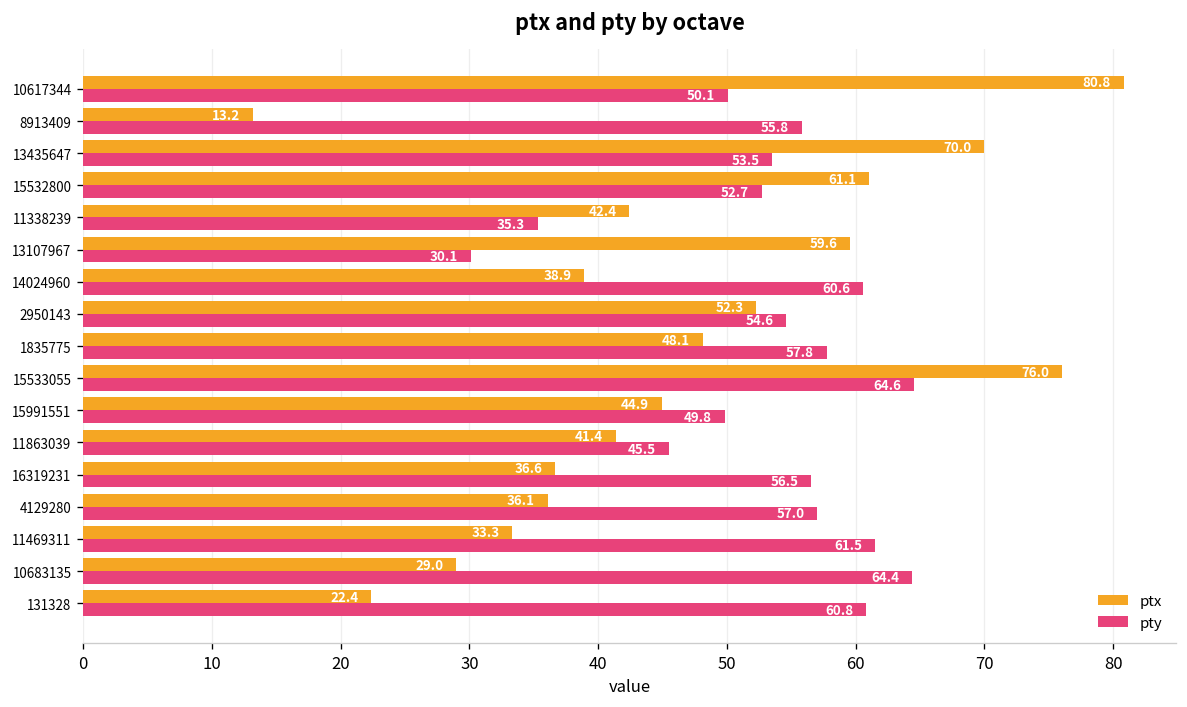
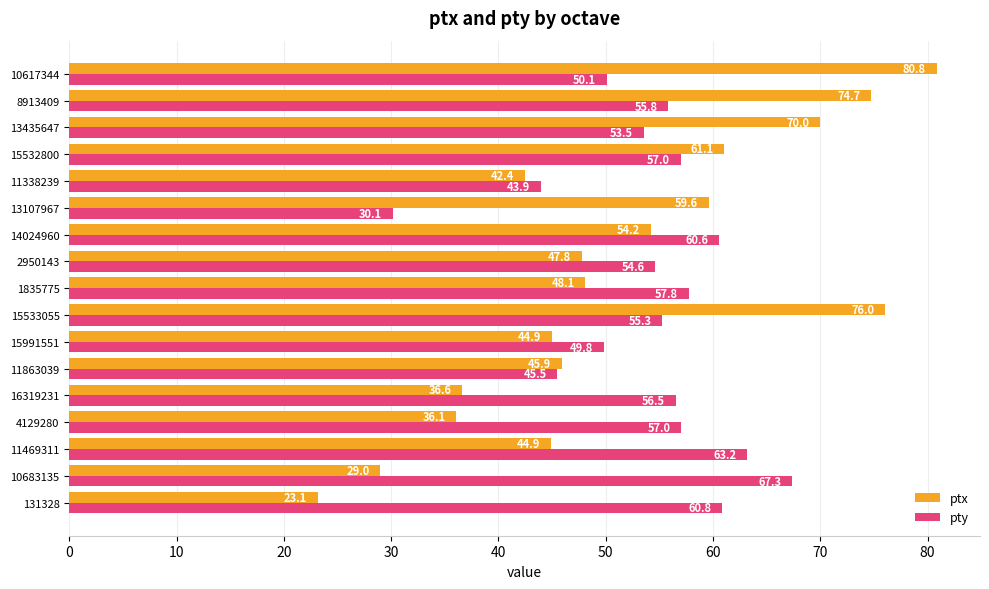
  {
    "ptx": {
      "10617344": 80.8,
-     "8913409": 13.2,
+     "8913409": 74.7,
      "13435647": 70.0,
      "15532800": 61.1,
      "11338239": 42.4,
      "13107967": 59.6,
-     "14024960": 38.9,
-     "2950143": 52.3,
+     "14024960": 54.2,
+     "2950143": 47.8,
      "1835775": 48.1,
      "15533055": 76.0,
      "15991551": 44.9,
-     "11863039": 41.4,
+     "11863039": 45.9,
      "16319231": 36.6,
      "4129280": 36.1,
-     "11469311": 33.3,
+     "11469311": 44.9,
      "10683135": 29.0,
-     "131328": 22.4
+     "131328": 23.1
    },
    "pty": {
      "10617344": 50.1,
      "8913409": 55.8,
      "13435647": 53.5,
-     "15532800": 52.7,
-     "11338239": 35.3,
+     "15532800": 57.0,
+     "11338239": 43.9,
      "13107967": 30.1,
      "14024960": 60.6,
      "2950143": 54.6,
      "1835775": 57.8,
-     "15533055": 64.6,
+     "15533055": 55.3,
      "15991551": 49.8,
      "11863039": 45.5,
      "16319231": 56.5,
      "4129280": 57.0,
-     "11469311": 61.5,
-     "10683135": 64.4,
+     "11469311": 63.2,
+     "10683135": 67.3,
      "131328": 60.8
    }
  }
